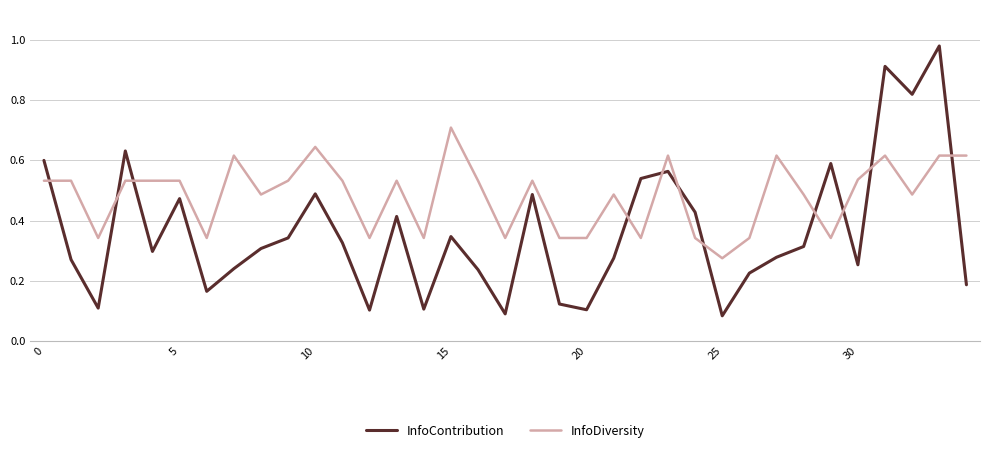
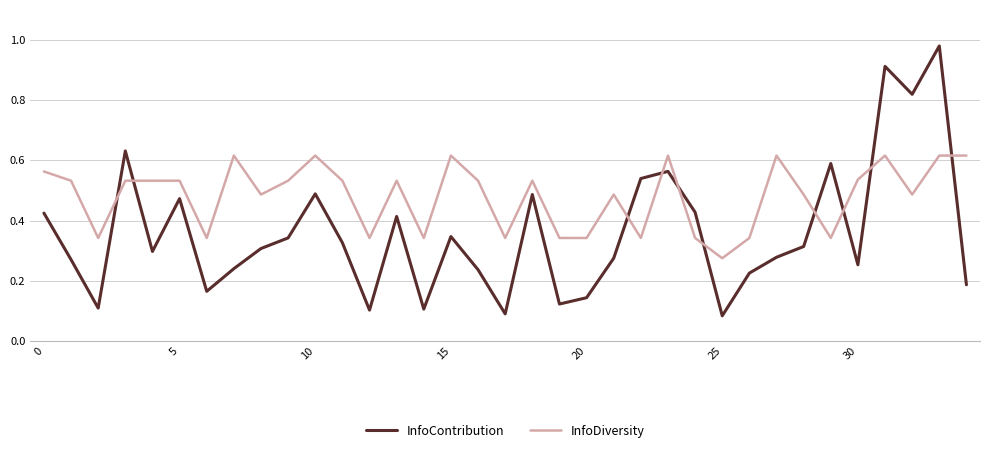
  {
    "InfoContribution": {
-     "0": 0.60,
+     "0": 0.42,
      "5": 0.47,
      "10": 0.49,
      "15": 0.35,
-     "20": 0.10,
+     "20": 0.14,
      "25": 0.08,
      "30": 0.25
    },
    "InfoDiversity": {
-     "0": 0.53,
+     "0": 0.56,
      "5": 0.53,
-     "10": 0.64,
-     "15": 0.71,
+     "10": 0.62,
+     "15": 0.62,
      "20": 0.34,
      "25": 0.27,
      "30": 0.54
    }
  }
